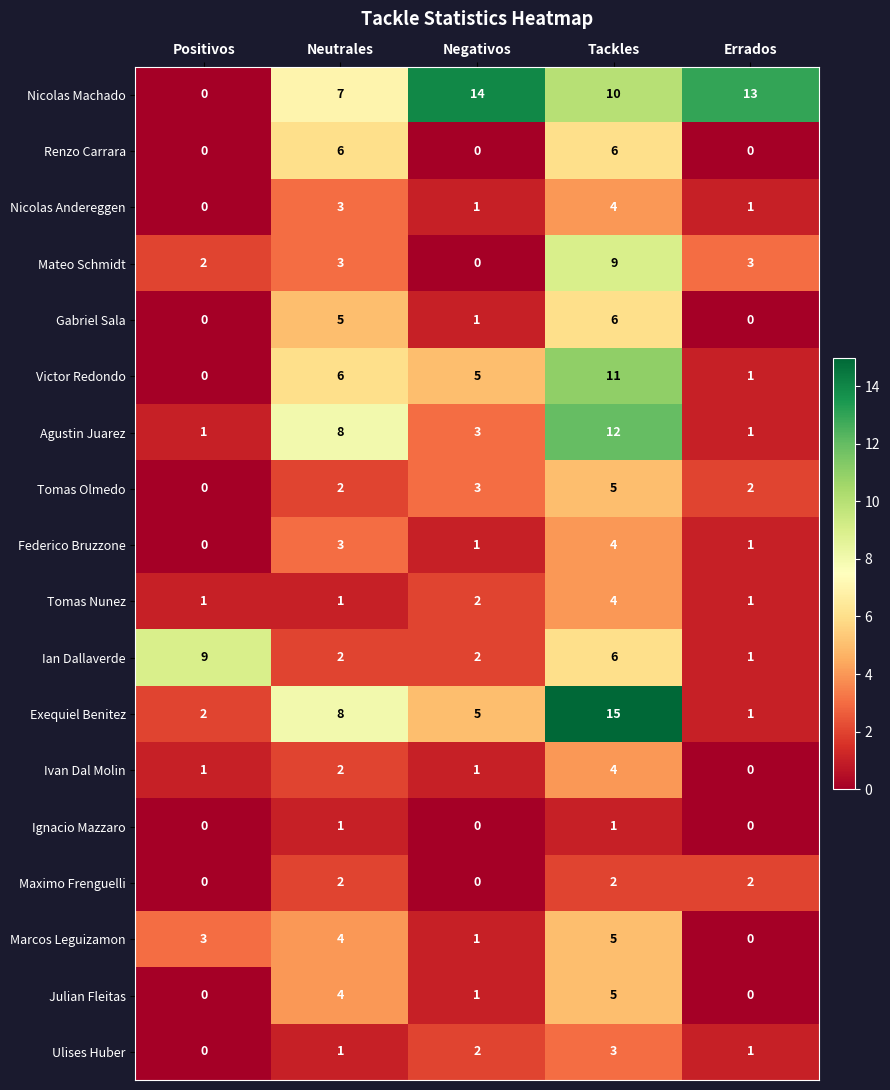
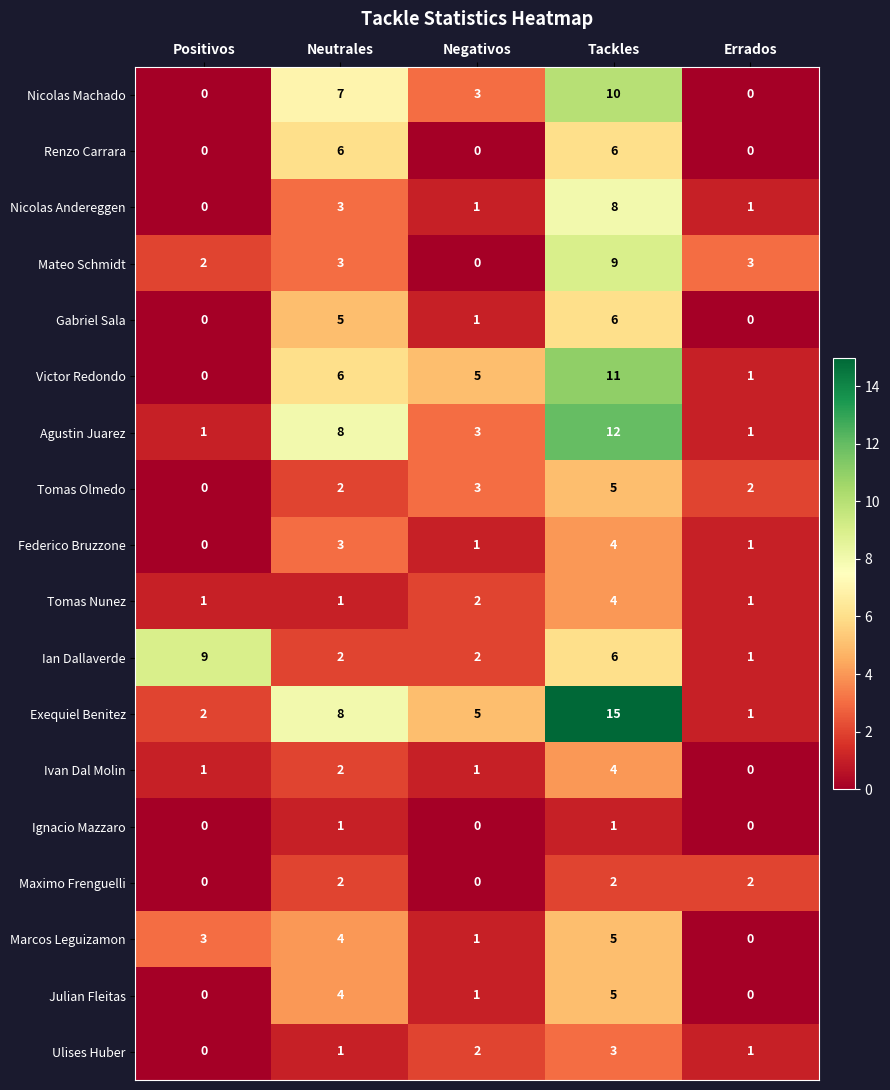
  {
    "Nicolas Machado": {
      "Positivos": 0,
      "Neutrales": 7,
-     "Negativos": 14,
+     "Negativos": 3,
      "Tackles": 10,
-     "Errados": 13
+     "Errados": 0
    },
    "Renzo Carrara": {
      "Positivos": 0,
      "Neutrales": 6,
      "Negativos": 0,
      "Tackles": 6,
      "Errados": 0
    },
    "Nicolas Andereggen": {
      "Positivos": 0,
      "Neutrales": 3,
      "Negativos": 1,
-     "Tackles": 4,
+     "Tackles": 8,
      "Errados": 1
    },
    "Mateo Schmidt": {
      "Positivos": 2,
      "Neutrales": 3,
      "Negativos": 0,
      "Tackles": 9,
      "Errados": 3
    },
    "Gabriel Sala": {
      "Positivos": 0,
      "Neutrales": 5,
      "Negativos": 1,
      "Tackles": 6,
      "Errados": 0
    },
    "Victor Redondo": {
      "Positivos": 0,
      "Neutrales": 6,
      "Negativos": 5,
      "Tackles": 11,
      "Errados": 1
    },
    "Agustin Juarez": {
      "Positivos": 1,
      "Neutrales": 8,
      "Negativos": 3,
      "Tackles": 12,
      "Errados": 1
    },
    "Tomas Olmedo": {
      "Positivos": 0,
      "Neutrales": 2,
      "Negativos": 3,
      "Tackles": 5,
      "Errados": 2
    },
    "Federico Bruzzone": {
      "Positivos": 0,
      "Neutrales": 3,
      "Negativos": 1,
      "Tackles": 4,
      "Errados": 1
    },
    "Tomas Nunez": {
      "Positivos": 1,
      "Neutrales": 1,
      "Negativos": 2,
      "Tackles": 4,
      "Errados": 1
    },
    "Ian Dallaverde": {
      "Positivos": 9,
      "Neutrales": 2,
      "Negativos": 2,
      "Tackles": 6,
      "Errados": 1
    },
    "Exequiel Benitez": {
      "Positivos": 2,
      "Neutrales": 8,
      "Negativos": 5,
      "Tackles": 15,
      "Errados": 1
    },
    "Ivan Dal Molin": {
      "Positivos": 1,
      "Neutrales": 2,
      "Negativos": 1,
      "Tackles": 4,
      "Errados": 0
    },
    "Ignacio Mazzaro": {
      "Positivos": 0,
      "Neutrales": 1,
      "Negativos": 0,
      "Tackles": 1,
      "Errados": 0
    },
    "Maximo Frenguelli": {
      "Positivos": 0,
      "Neutrales": 2,
      "Negativos": 0,
      "Tackles": 2,
      "Errados": 2
    },
    "Marcos Leguizamon": {
      "Positivos": 3,
      "Neutrales": 4,
      "Negativos": 1,
      "Tackles": 5,
      "Errados": 0
    },
    "Julian Fleitas": {
      "Positivos": 0,
      "Neutrales": 4,
      "Negativos": 1,
      "Tackles": 5,
      "Errados": 0
    },
    "Ulises Huber": {
      "Positivos": 0,
      "Neutrales": 1,
      "Negativos": 2,
      "Tackles": 3,
      "Errados": 1
    }
  }
